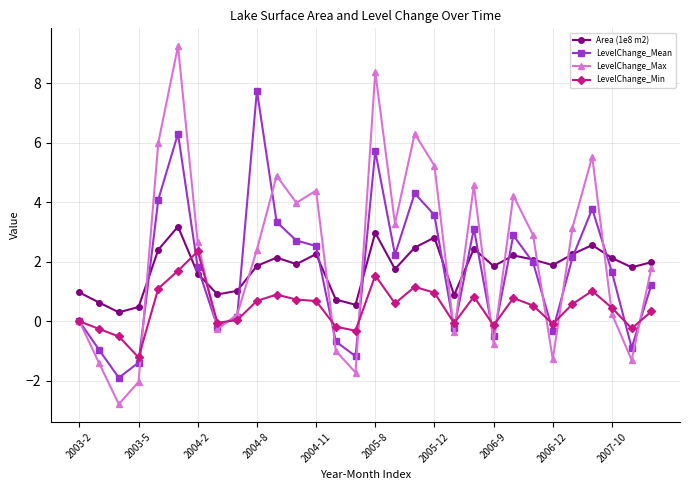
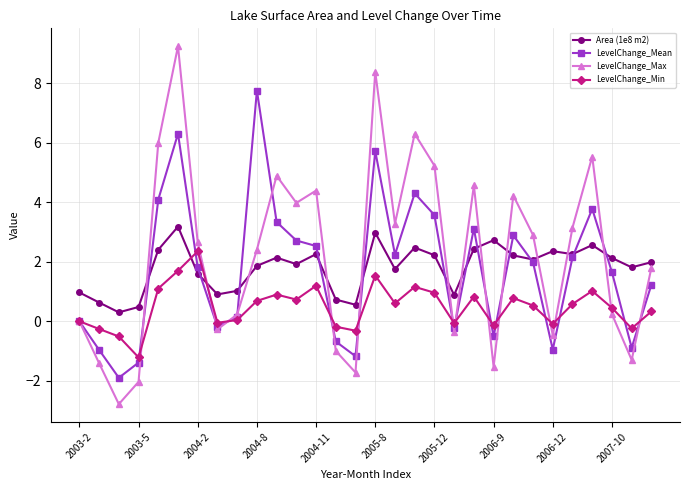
  {
    "Area (1e8 m2)": {
      "2003-2": 1.0,
      "2003-5": 0.5,
      "2004-2": 1.6,
      "2004-8": 1.9,
      "2004-11": 2.3,
      "2005-8": 3.0,
-     "2005-12": 2.8,
-     "2006-9": 1.9,
-     "2006-12": 1.9,
+     "2005-12": 2.2,
+     "2006-9": 2.7,
+     "2006-12": 2.4,
      "2007-10": 2.1
    },
    "LevelChange_Mean": {
      "2003-5": -1.4,
      "2004-2": 1.8,
      "2004-8": 7.8,
      "2004-11": 2.5,
      "2005-8": 5.7,
      "2005-12": 3.6,
      "2006-9": -0.5,
-     "2006-12": -0.3,
+     "2006-12": -1.0,
      "2007-10": 1.7
    },
    "LevelChange_Max": {
      "2003-5": -2.0,
      "2004-2": 2.7,
      "2004-8": 2.4,
      "2004-11": 4.4,
      "2005-8": 8.4,
      "2005-12": 5.2,
-     "2006-9": -0.8,
-     "2006-12": -1.3,
+     "2006-9": -1.5,
+     "2006-12": -0.5,
      "2007-10": 0.2
    },
    "LevelChange_Min": {
      "2003-5": -1.2,
      "2004-2": 2.4,
      "2004-8": 0.7,
-     "2004-11": 0.7,
+     "2004-11": 1.2,
      "2005-8": 1.5,
      "2005-12": 1.0,
      "2006-9": -0.1,
      "2006-12": -0.1,
      "2007-10": 0.5
    }
  }
